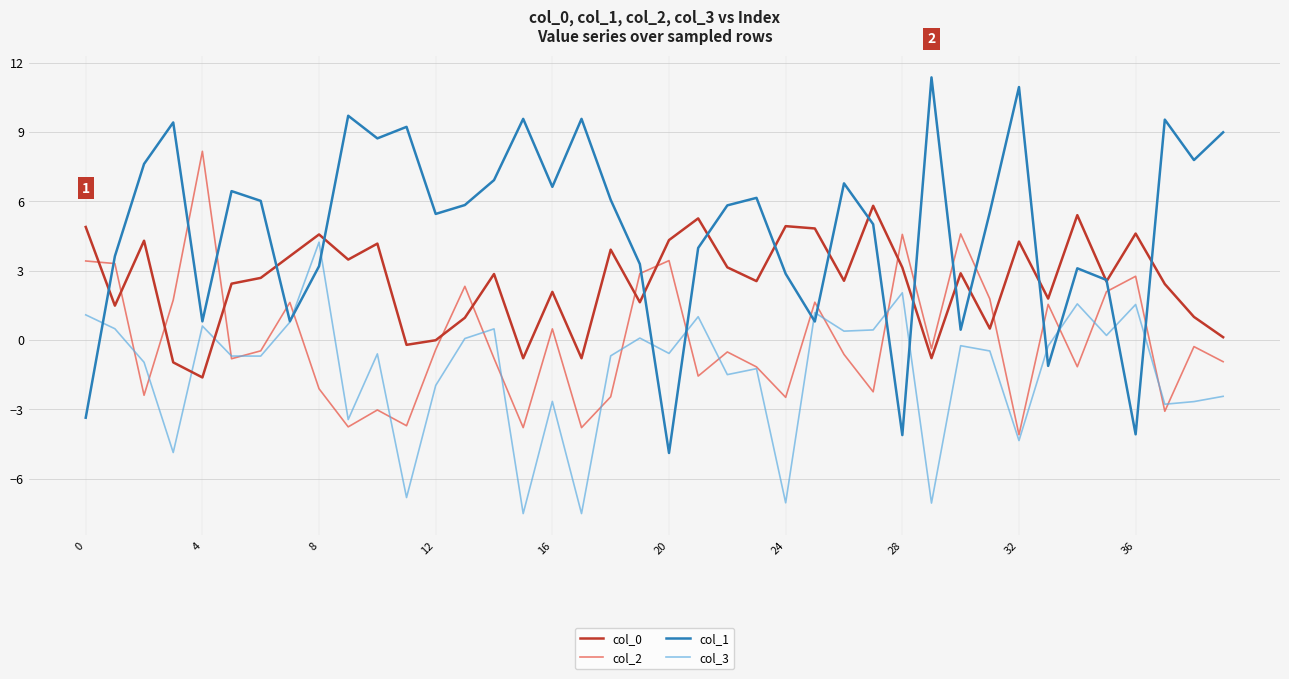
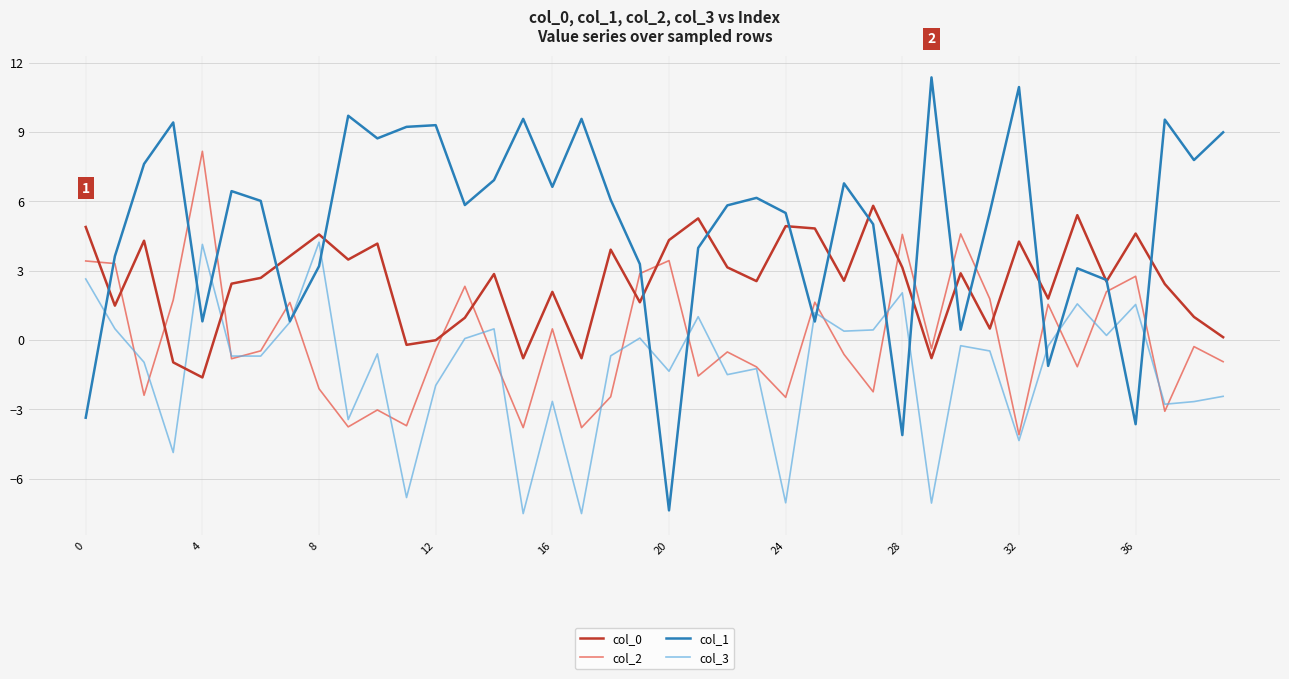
  {
    "col_1": {
      "0": -3.4,
      "4": 0.8,
      "8": 3.2,
-     "12": 5.5,
+     "12": 9.3,
      "16": 6.6,
-     "20": -4.9,
-     "24": 2.9,
+     "20": -7.4,
+     "24": 5.5,
      "28": -4.1,
      "32": 10.9,
-     "36": -4.1
+     "36": -3.6
    },
    "col_3": {
-     "0": 1.1,
-     "4": 0.6,
+     "0": 2.6,
+     "4": 4.1,
      "8": 4.2,
      "12": -2.0,
      "16": -2.7,
-     "20": -0.6,
+     "20": -1.3,
      "24": -7.0,
      "28": 2.0,
      "32": -4.3,
      "36": 1.5
    }
  }
